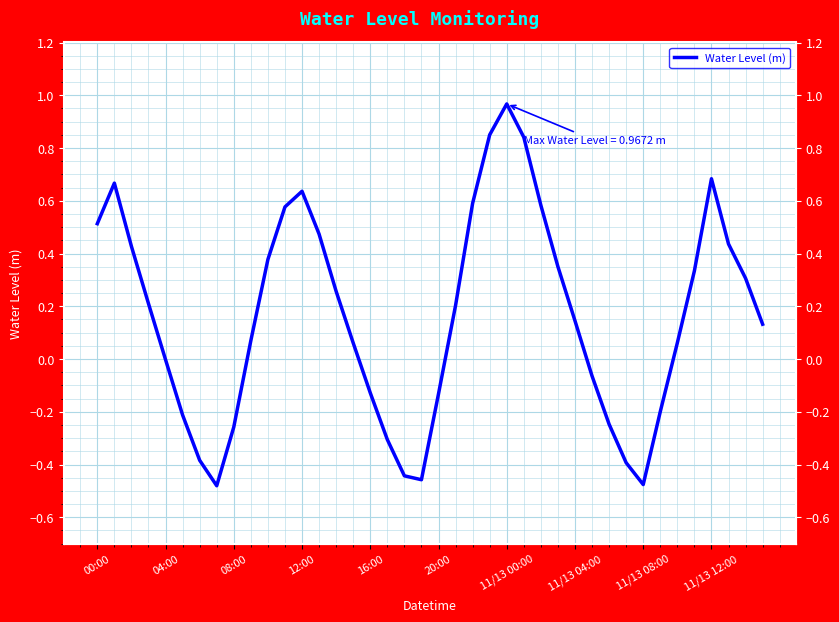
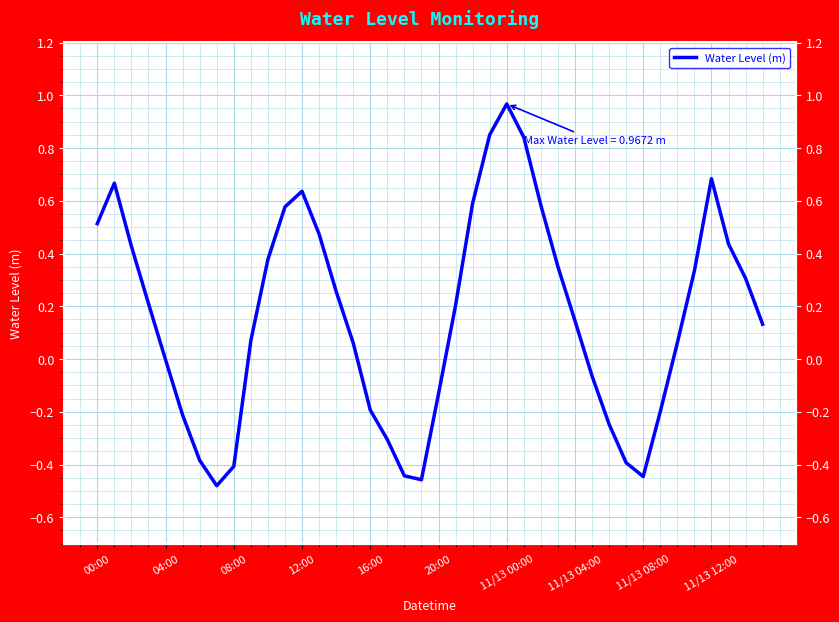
  {
    "00:00": 0.51,
    "04:00": 0.00,
-   "08:00": -0.26,
+   "08:00": -0.41,
    "12:00": 0.64,
-   "16:00": -0.13,
+   "16:00": -0.19,
    "20:00": -0.13,
    "11/13 00:00": 0.97,
    "11/13 04:00": 0.15,
-   "11/13 08:00": -0.48,
+   "11/13 08:00": -0.45,
    "11/13 12:00": 0.68
  }
